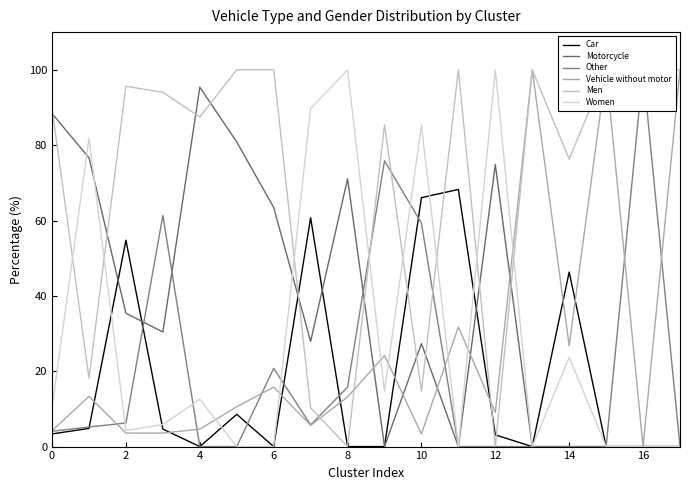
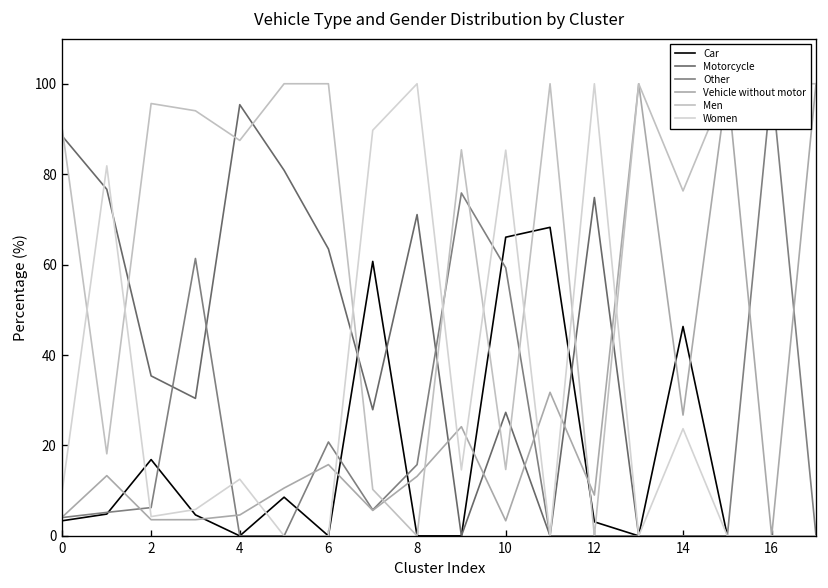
  {
    "Car": {
      "0": 3,
-     "2": 55,
+     "2": 17,
      "10": 66,
      "12": 3,
      "14": 46
    }
  }
